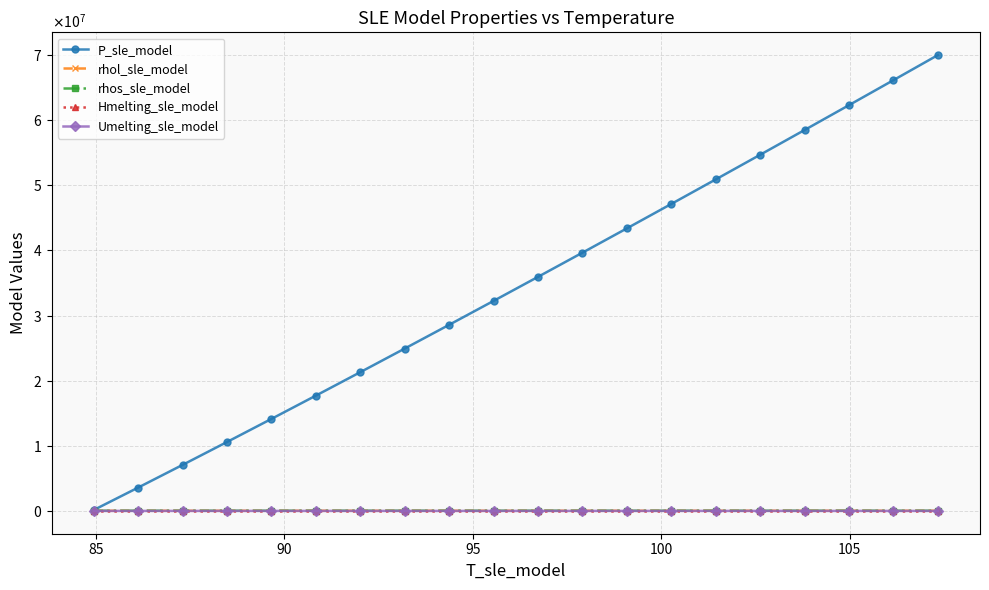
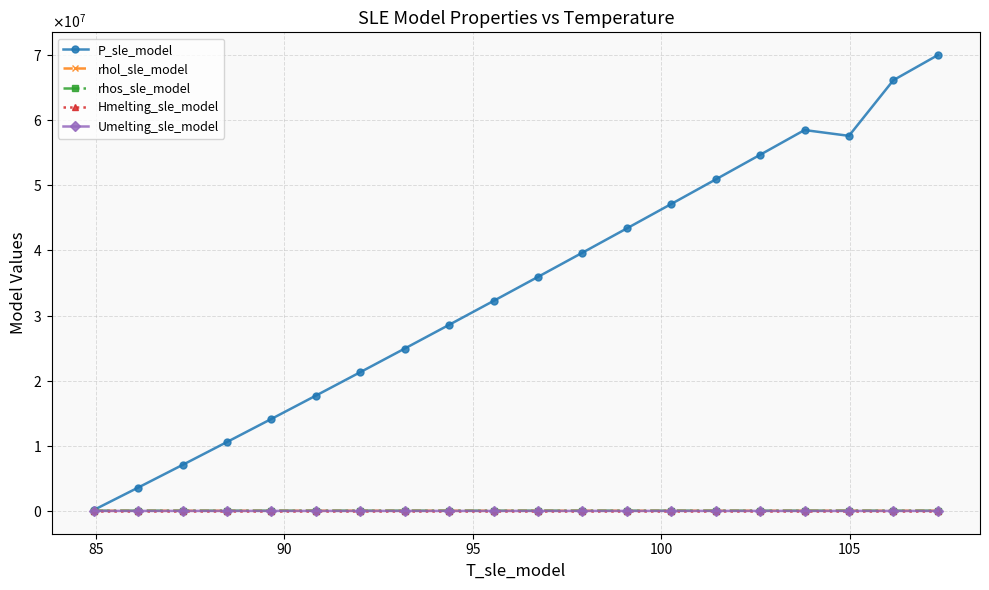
  {
    "P_sle_model": {
-     "105": 62000000
+     "105": 58000000
    },
    "Umelting_sle_model": {
      "105": 0
    }
  }
